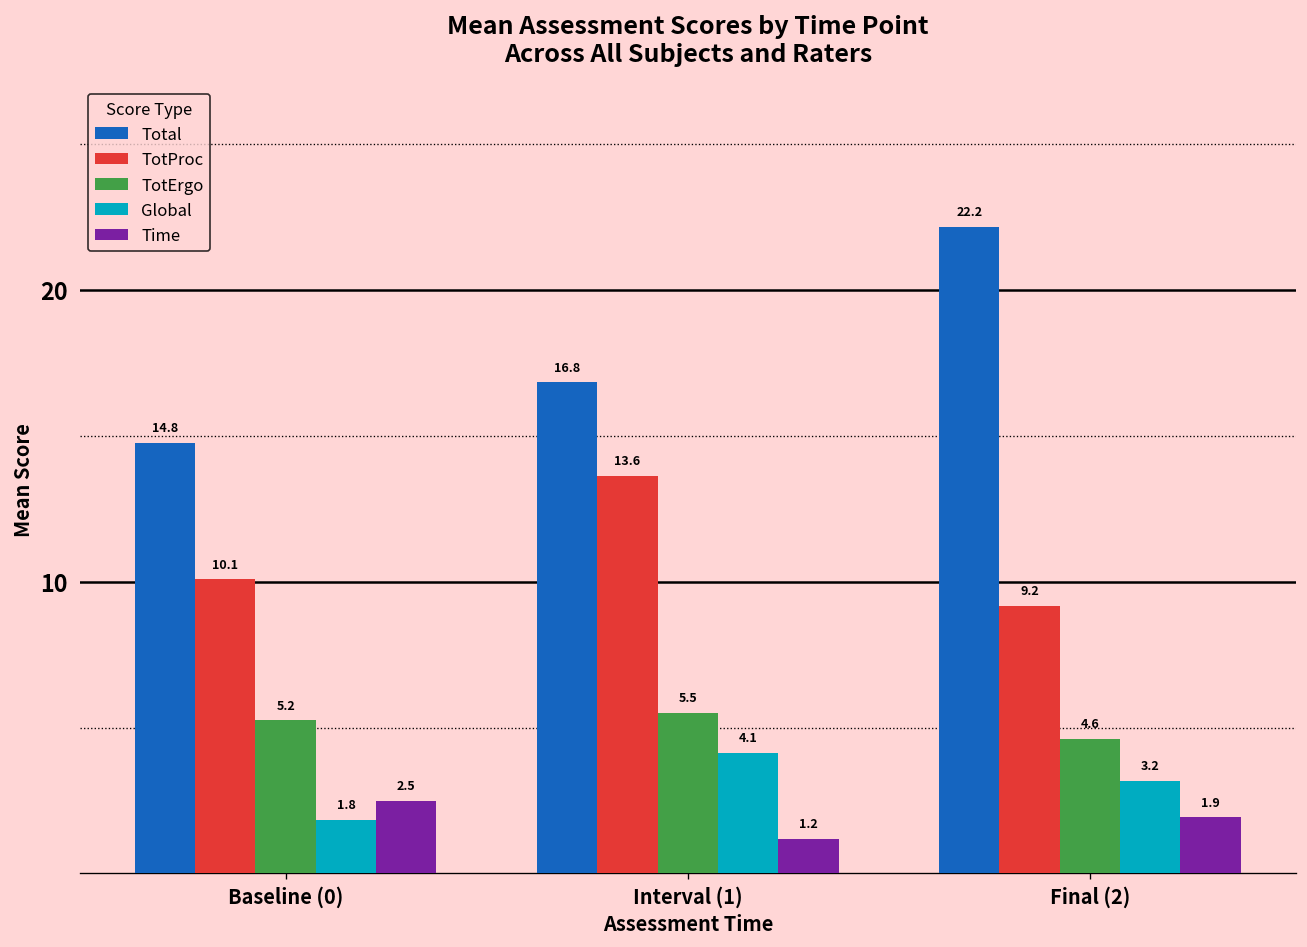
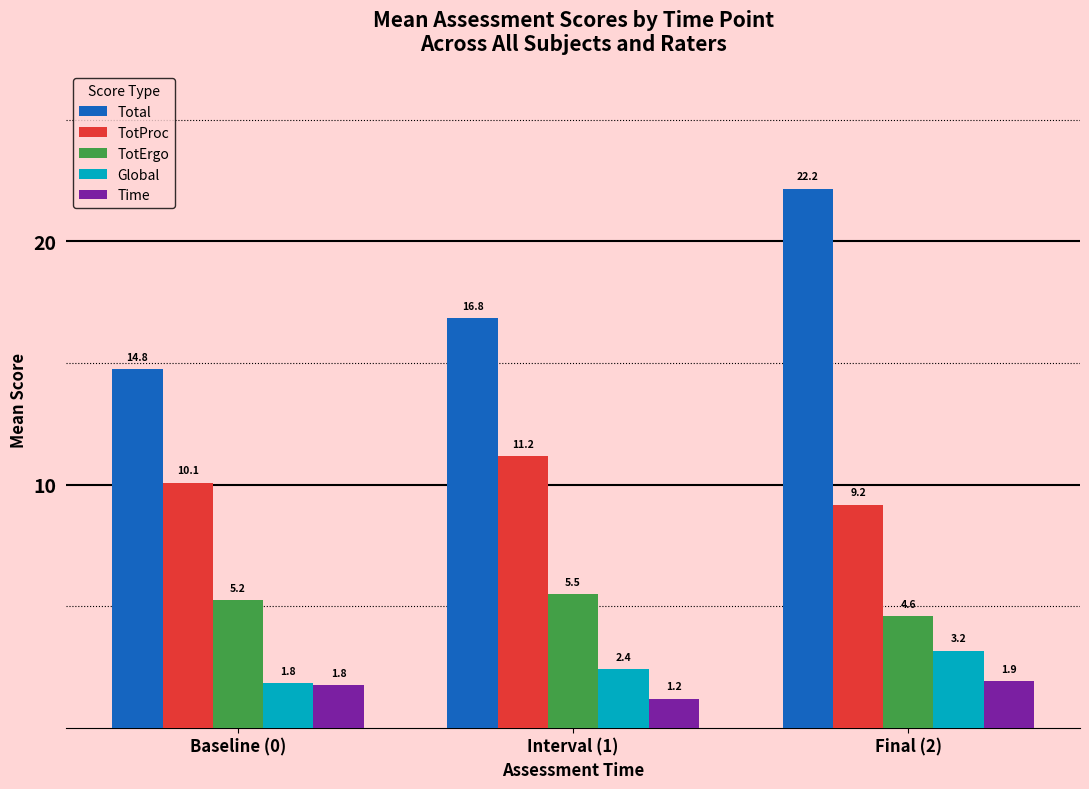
  {
    "Total": {
      "Baseline (0)": 14.8,
      "Interval (1)": 16.8,
      "Final (2)": 22.2
    },
    "TotProc": {
      "Baseline (0)": 10.1,
-     "Interval (1)": 13.6,
+     "Interval (1)": 11.2,
      "Final (2)": 9.2
    },
    "TotErgo": {
      "Baseline (0)": 5.2,
      "Interval (1)": 5.5,
      "Final (2)": 4.6
    },
    "Global": {
      "Baseline (0)": 1.8,
-     "Interval (1)": 4.1,
+     "Interval (1)": 2.4,
      "Final (2)": 3.2
    },
    "Time": {
-     "Baseline (0)": 2.5,
+     "Baseline (0)": 1.8,
      "Interval (1)": 1.2,
      "Final (2)": 1.9
    }
  }
